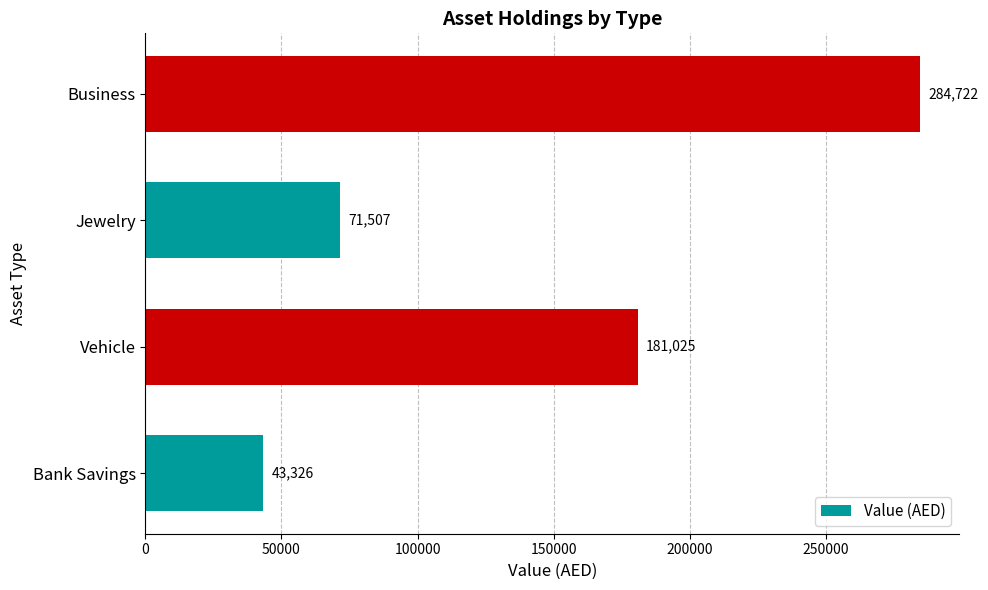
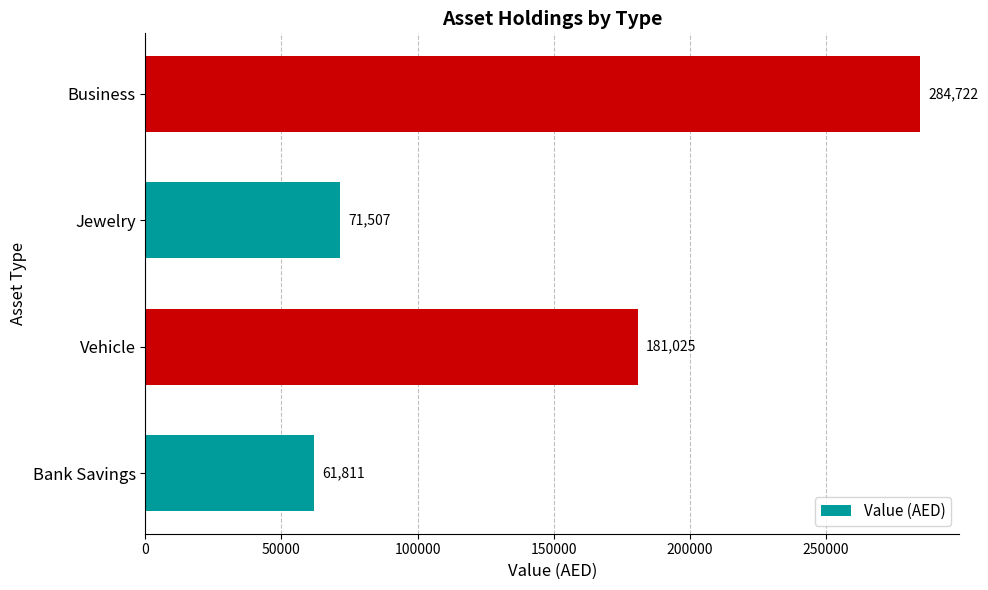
  {
    "Business": "284,722",
    "Jewelry": "71,507",
    "Vehicle": "181,025",
-   "Bank Savings": "43,326"
+   "Bank Savings": "61,811"
  }
